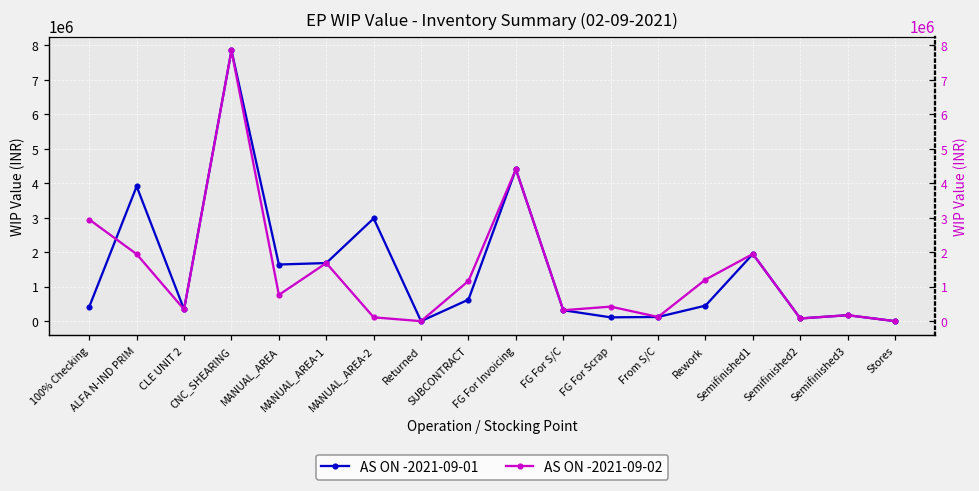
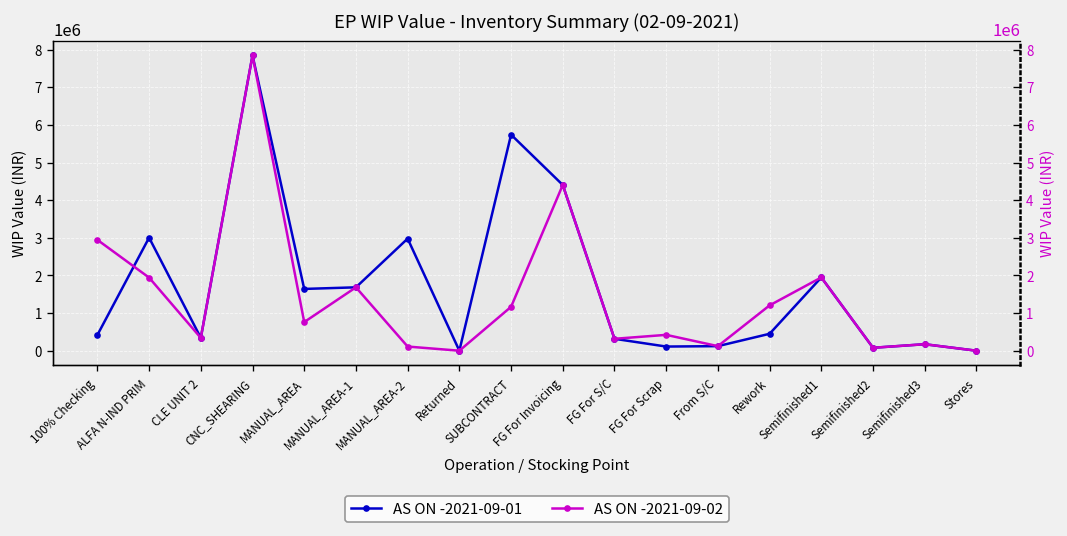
  {
    "AS ON -2021-09-01": {
      "100% Checking": 400000,
-     "ALFA N-IND PRIM": 3900000,
+     "ALFA N-IND PRIM": 3000000,
      "MANUAL_AREA": 1600000,
      "MANUAL_AREA-2": 3000000,
-     "SUBCONTRACT": 600000,
+     "SUBCONTRACT": 5700000,
      "FG For Scrap": 100000,
      "Rework": 500000
    },
    "AS ON -2021-09-02": {
      "100% Checking": 2900000,
      "ALFA N-IND PRIM": 1900000,
      "MANUAL_AREA": 800000,
      "MANUAL_AREA-2": 100000,
      "SUBCONTRACT": 1200000,
      "FG For Scrap": 400000,
      "Rework": 1200000
    }
  }
